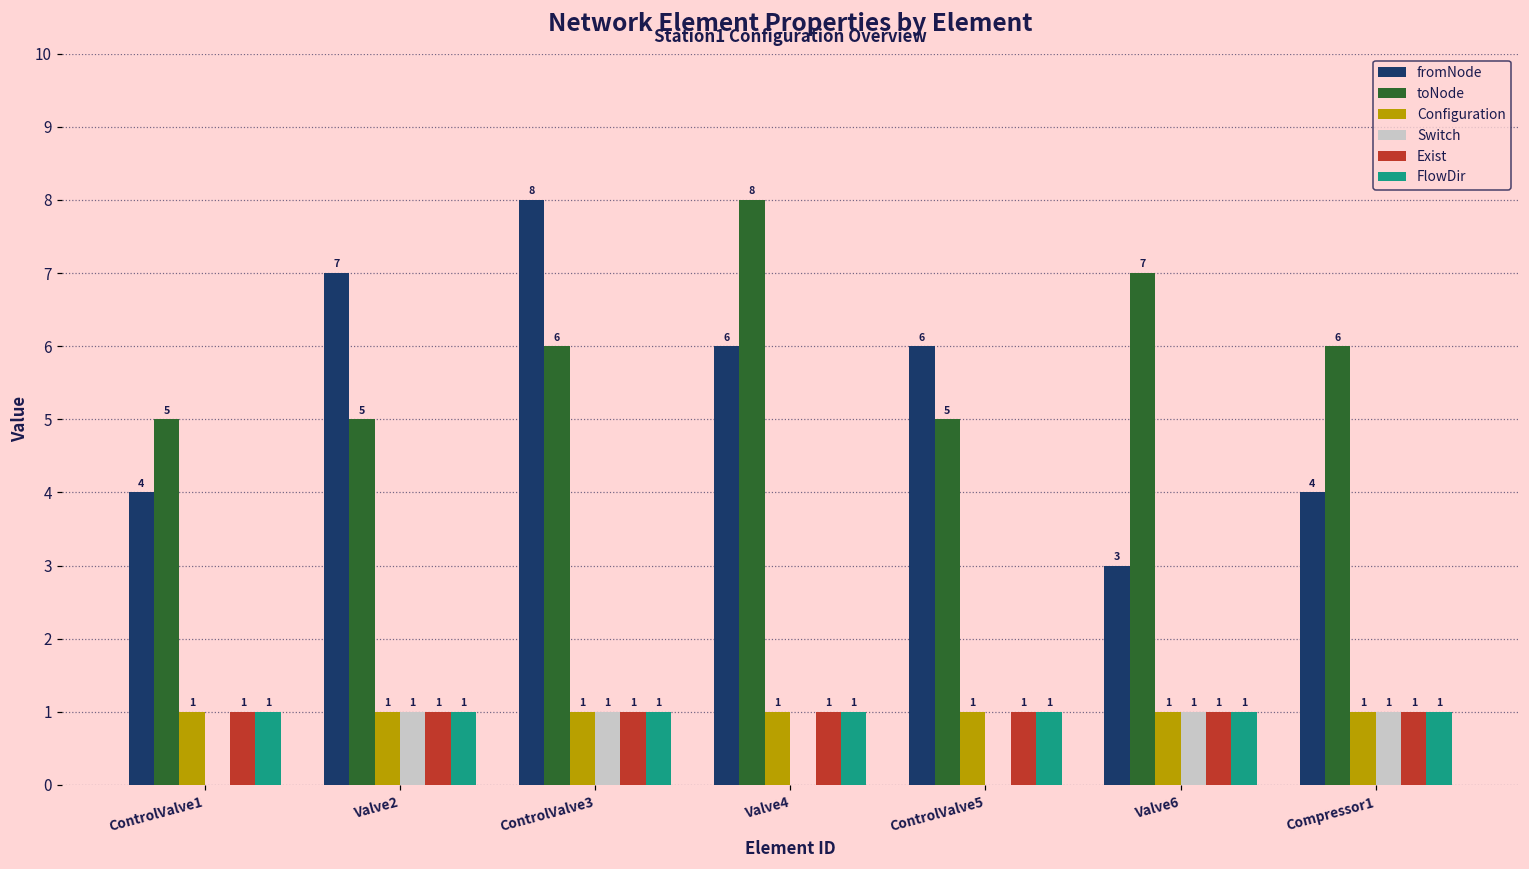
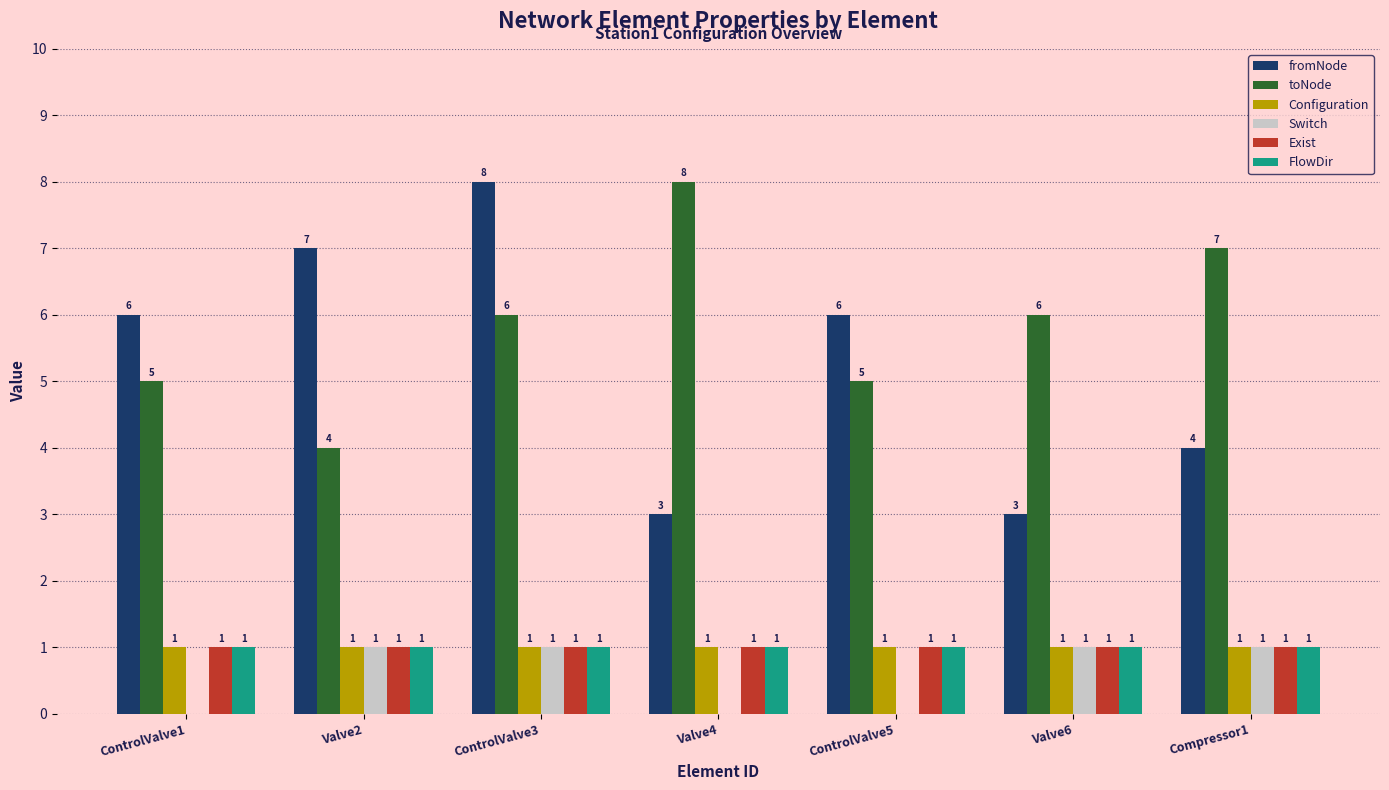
  {
    "fromNode": {
-     "ControlValve1": 4,
+     "ControlValve1": 6,
      "Valve2": 7,
      "ControlValve3": 8,
-     "Valve4": 6,
+     "Valve4": 3,
      "ControlValve5": 6,
      "Valve6": 3,
      "Compressor1": 4
    },
    "toNode": {
      "ControlValve1": 5,
-     "Valve2": 5,
+     "Valve2": 4,
      "ControlValve3": 6,
      "Valve4": 8,
      "ControlValve5": 5,
-     "Valve6": 7,
-     "Compressor1": 6
+     "Valve6": 6,
+     "Compressor1": 7
    },
    "Configuration": {
      "ControlValve1": 1,
      "Valve2": 1,
      "ControlValve3": 1,
      "Valve4": 1,
      "ControlValve5": 1,
      "Valve6": 1,
      "Compressor1": 1
    },
    "Switch": {
      "Valve2": 1,
      "ControlValve3": 1,
      "Valve6": 1,
      "Compressor1": 1
    },
    "Exist": {
      "ControlValve1": 1,
      "Valve2": 1,
      "ControlValve3": 1,
      "Valve4": 1,
      "ControlValve5": 1,
      "Valve6": 1,
      "Compressor1": 1
    },
    "FlowDir": {
      "ControlValve1": 1,
      "Valve2": 1,
      "ControlValve3": 1,
      "Valve4": 1,
      "ControlValve5": 1,
      "Valve6": 1,
      "Compressor1": 1
    }
  }
